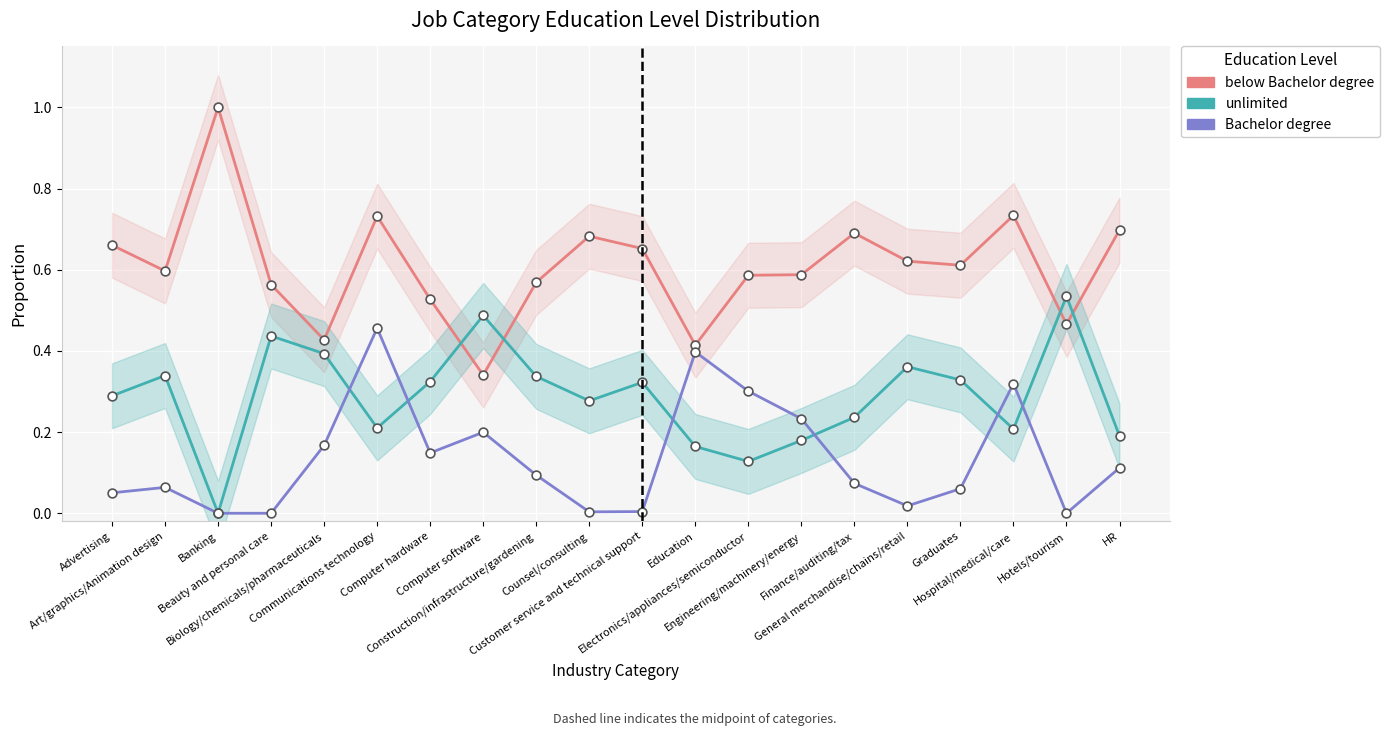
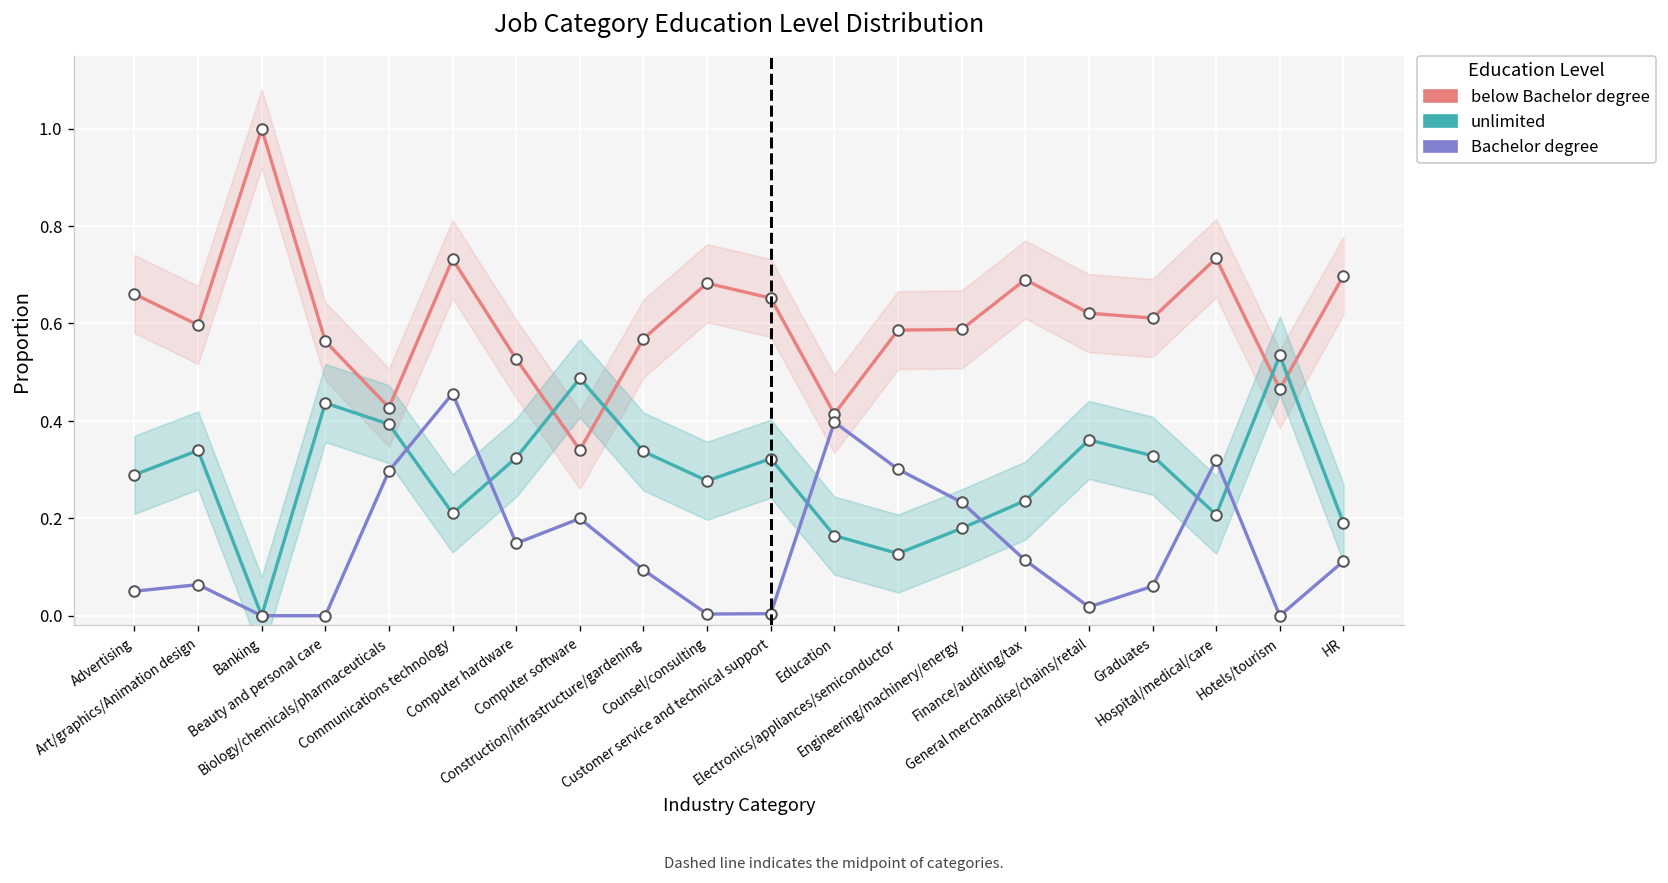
  {
    "Bachelor degree": {
      "Advertising": 0.05,
      "Art/graphics/Animation design": 0.06,
      "Beauty and personal care": 0.00,
-     "Biology/chemicals/pharmaceuticals": 0.17,
+     "Biology/chemicals/pharmaceuticals": 0.30,
      "Communications technology": 0.46,
      "Computer hardware": 0.15,
      "Computer software": 0.20,
      "Construction/infrastructure/gardening": 0.09,
      "Counsel/consulting": 0.00,
      "Customer service and technical support": 0.00,
      "Education": 0.40,
      "Electronics/appliances/semiconductor": 0.30,
      "Engineering/machinery/energy": 0.23,
-     "Finance/auditing/tax": 0.07,
+     "Finance/auditing/tax": 0.11,
      "General merchandise/chains/retail": 0.02,
      "Graduates": 0.06,
      "Hospital/medical/care": 0.32,
      "Hotels/tourism": 0.00,
      "HR": 0.11
    }
  }
